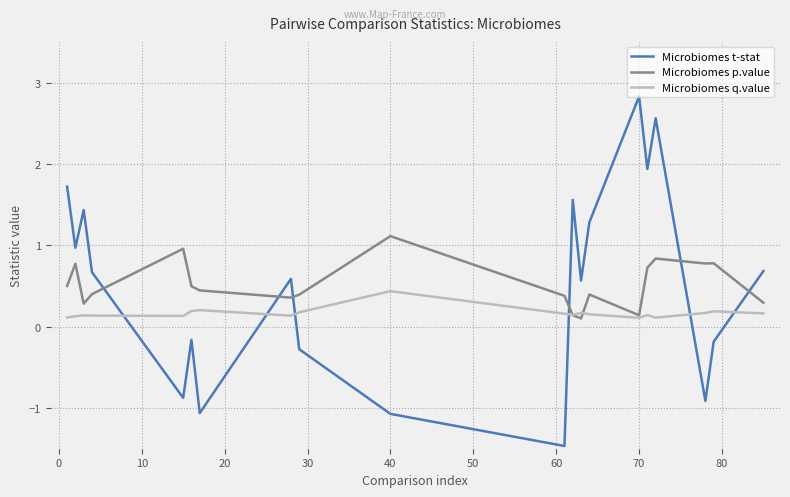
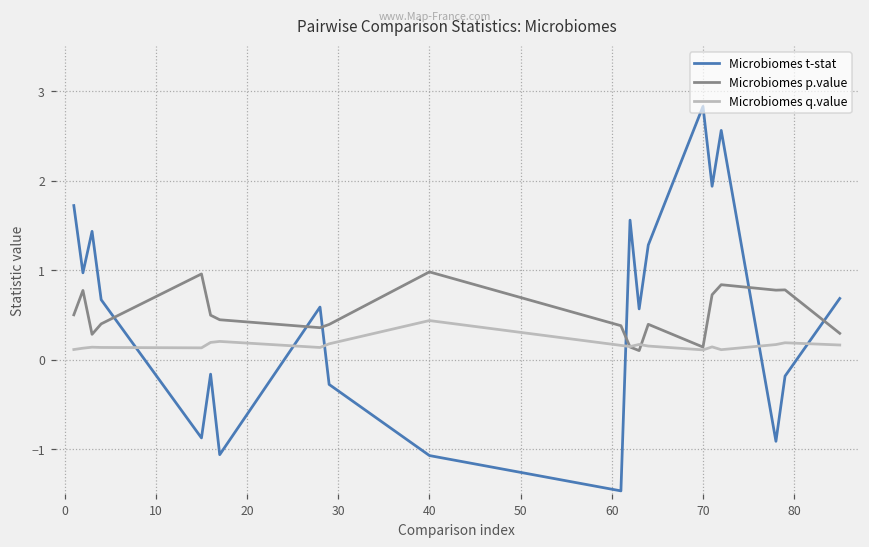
  {
    "Microbiomes t-stat": {
      "40": -1.1
    },
    "Microbiomes p.value": {
-     "40": 1.1,
+     "40": 1.0,
      "70": 0.1
    },
    "Microbiomes q.value": {
      "40": 0.4,
      "70": 0.1
    }
  }
